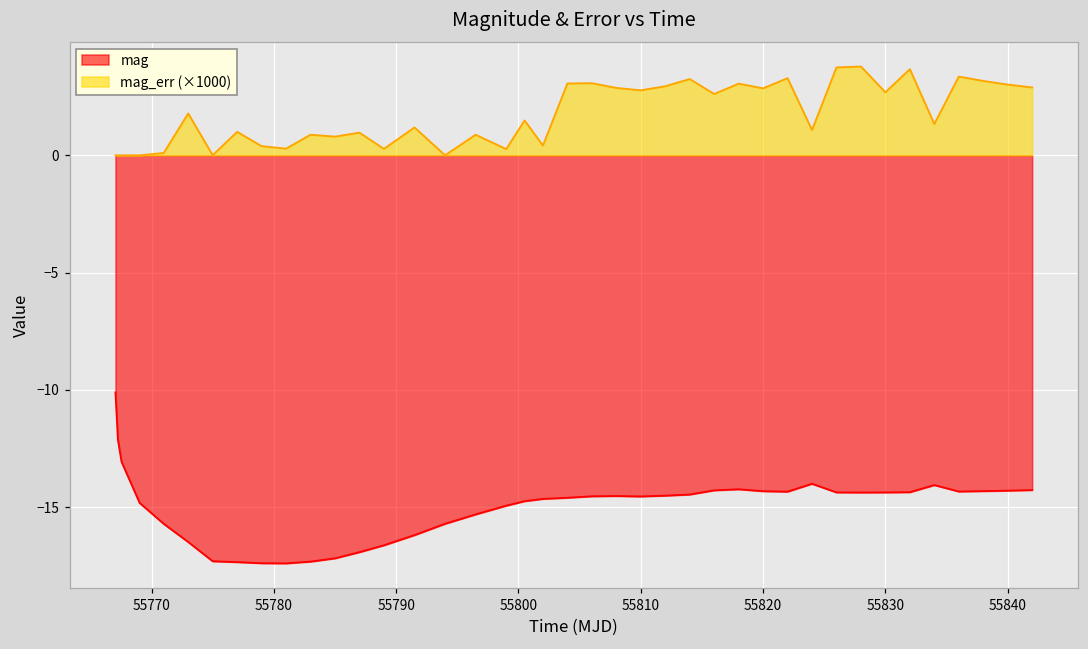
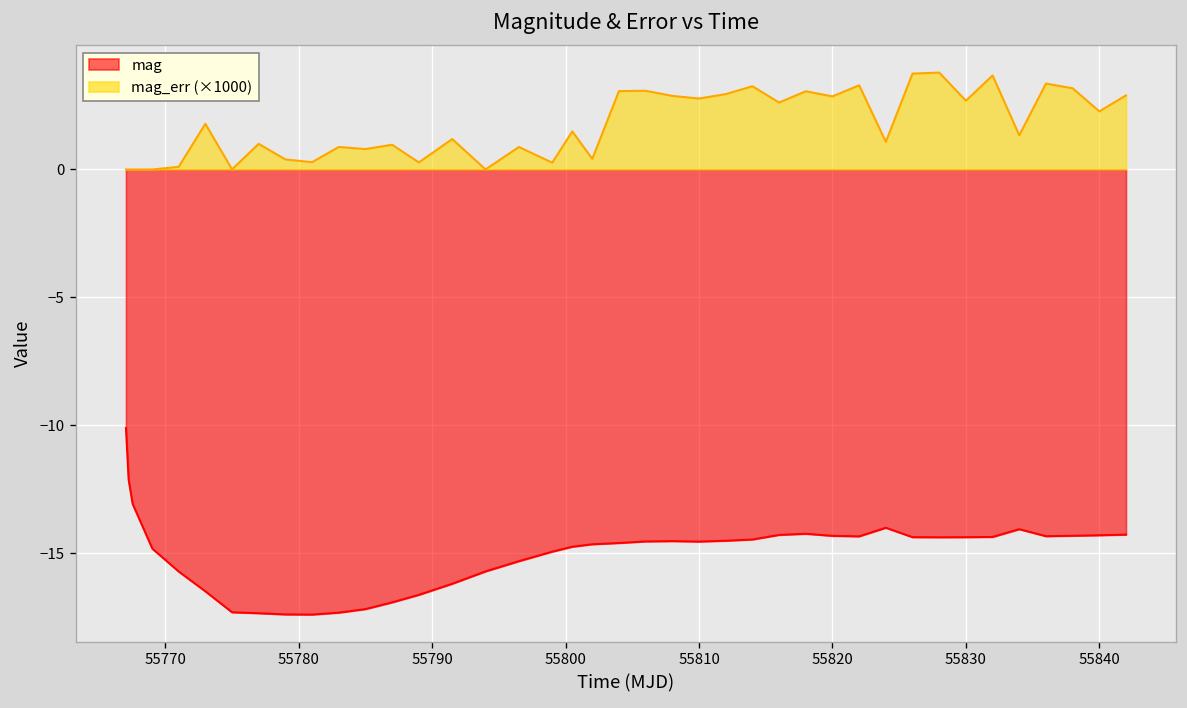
  {
    "mag_err (×1000)": {
      "55810": 2.8,
      "55820": 2.9,
      "55830": 2.7,
-     "55840": 3.0
+     "55840": 2.3
    }
  }
